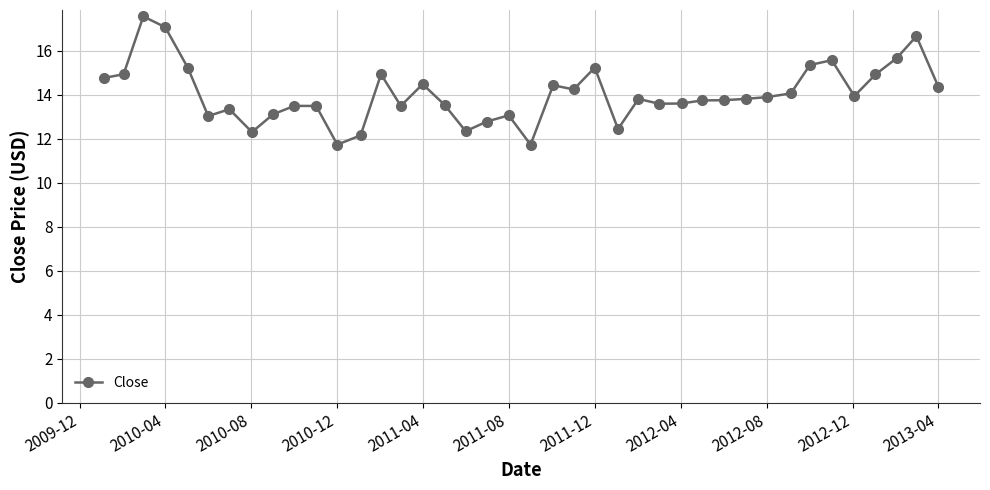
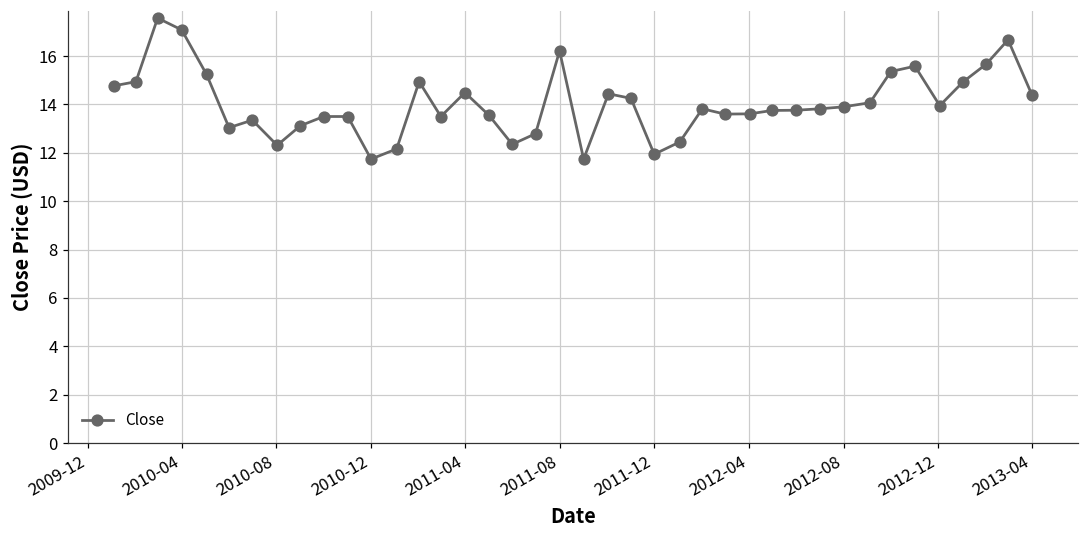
  {
    "2010-04": 17.1,
    "2010-12": 11.7,
    "2011-04": 14.5,
-   "2011-08": 13.1,
-   "2011-12": 15.2,
+   "2011-08": 16.2,
+   "2011-12": 11.9,
    "2012-08": 13.9,
    "2013-04": 14.4
  }
